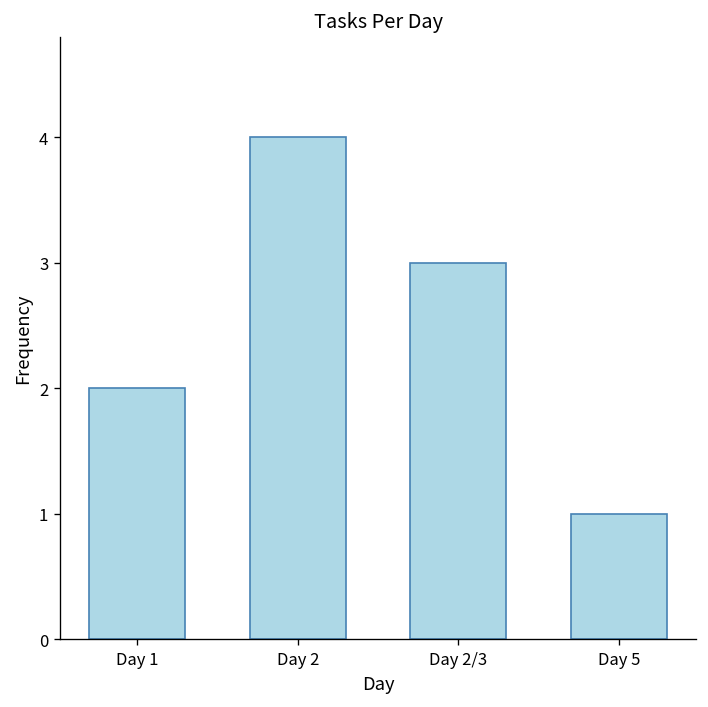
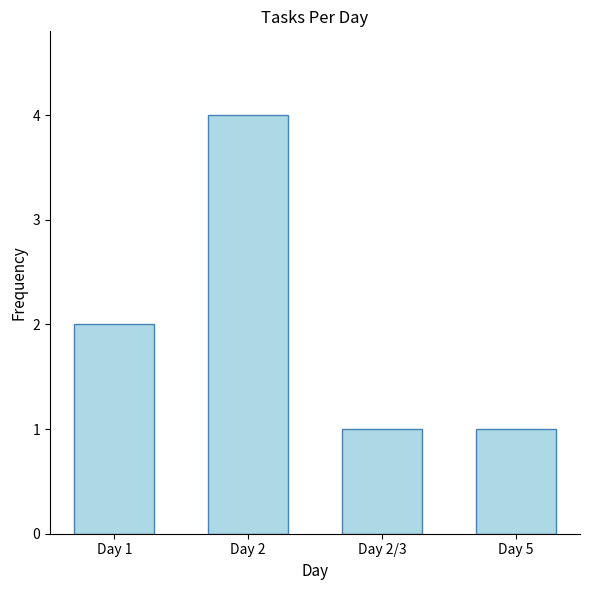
  {
    "Day 1": 2,
    "Day 2": 4,
-   "Day 2/3": 3,
+   "Day 2/3": 1,
    "Day 5": 1
  }
